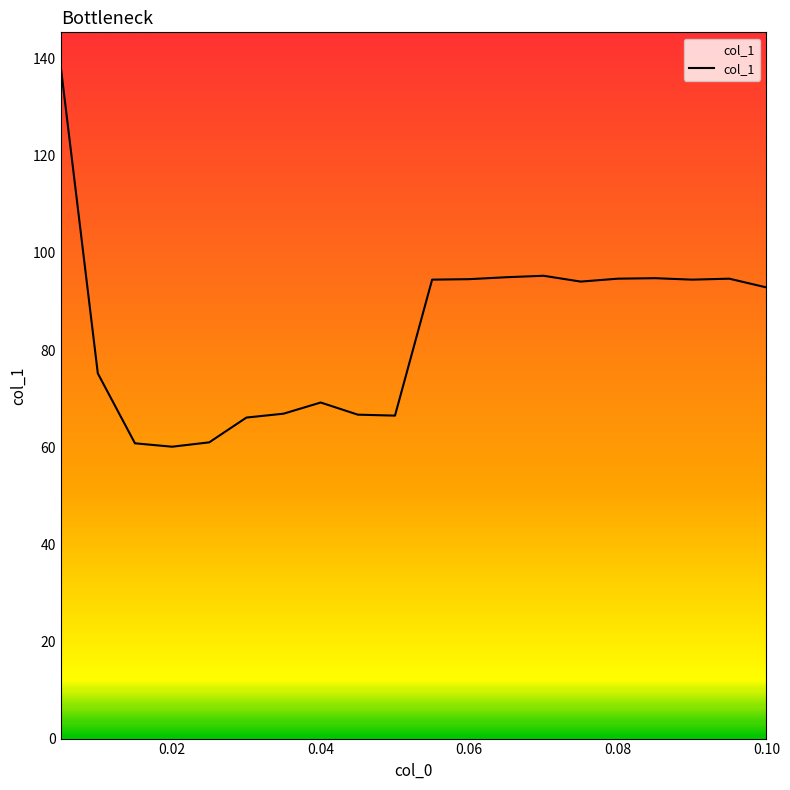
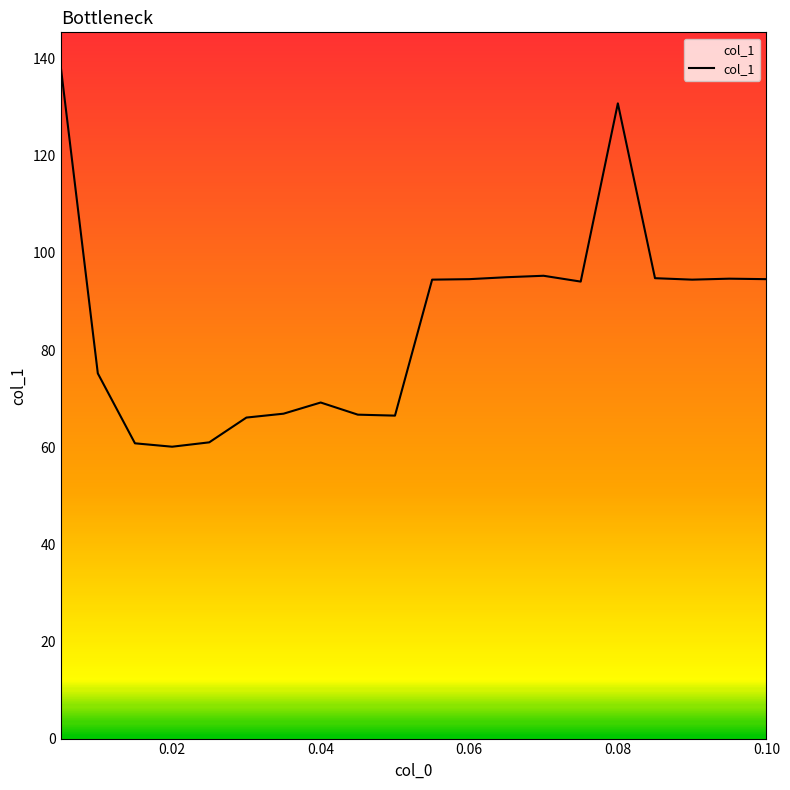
  {
    "0.02": 60,
    "0.04": 69,
    "0.06": 95,
-   "0.08": 95,
-   "0.10": 93
+   "0.08": 131,
+   "0.10": 95
  }
